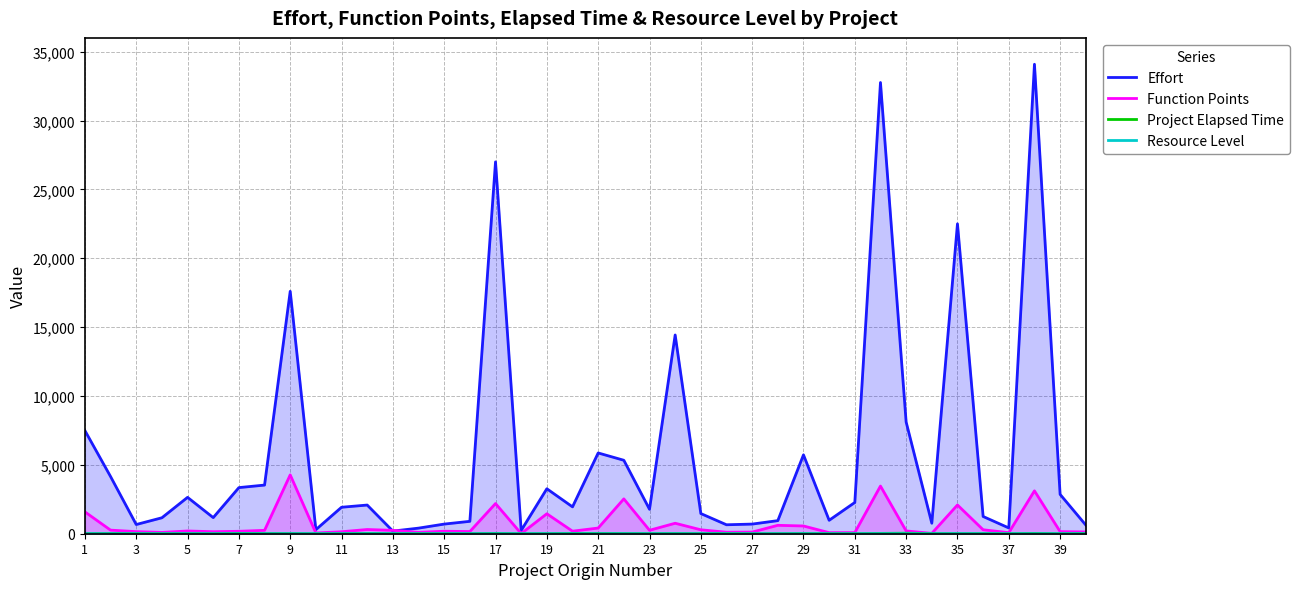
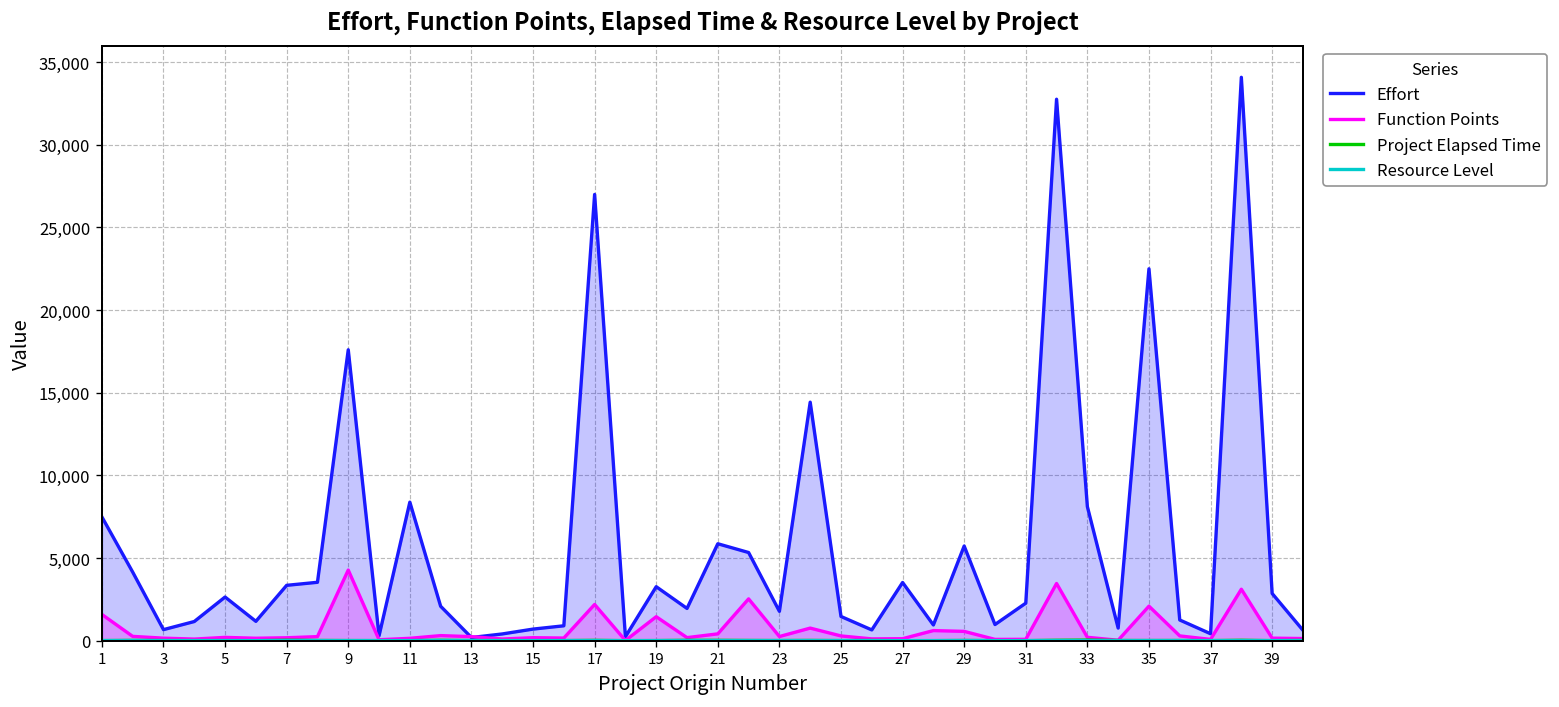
  {
    "Effort": {
      "1": "7,500",
      "3": "700",
      "5": "2,600",
      "7": "3,300",
      "9": "17,600",
-     "11": "1,900",
+     "11": "8,400",
      "15": "700",
      "17": "27,000",
      "19": "3,300",
      "21": "5,900",
      "23": "1,800",
      "25": "1,500",
-     "27": "700",
+     "27": "3,500",
      "29": "5,700",
      "31": "2,300",
      "33": "8,100",
      "35": "22,500",
      "37": "400",
      "39": "2,900"
    },
    "Function Points": {
      "1": "1,600",
      "5": "200",
      "9": "4,300",
      "17": "2,200",
      "19": "1,400",
      "21": "400",
      "23": "300",
      "25": "300",
      "29": "600",
      "35": "2,100"
    }
  }
